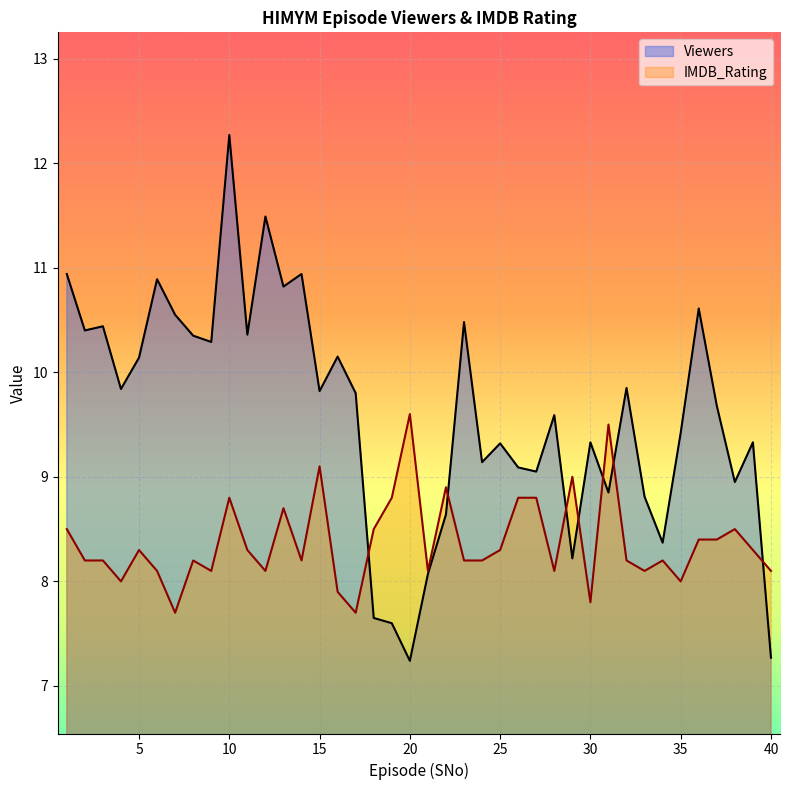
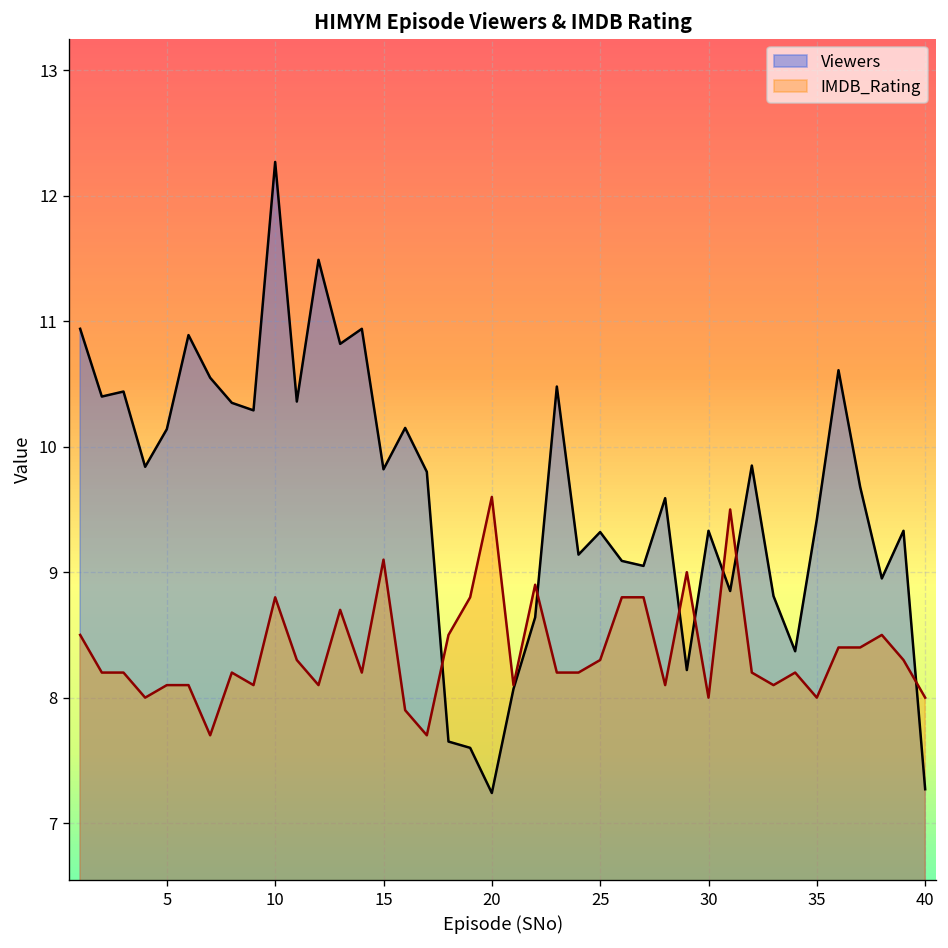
  {
    "Viewers": {
      "5": 10.14,
      "10": 12.27,
      "15": 9.8,
      "20": 7.24,
      "25": 9.3,
      "30": 9.33,
      "35": 9.4,
      "40": 7.27
    },
    "IMDB_Rating": {
-     "5": 8.3,
+     "5": 8.1,
      "10": 8.8,
      "15": 9.1,
      "20": 9.6,
      "25": 8.3,
-     "30": 7.8,
+     "30": 8.0,
      "35": 8.0,
-     "40": 8.1
+     "40": 8.0
    }
  }
